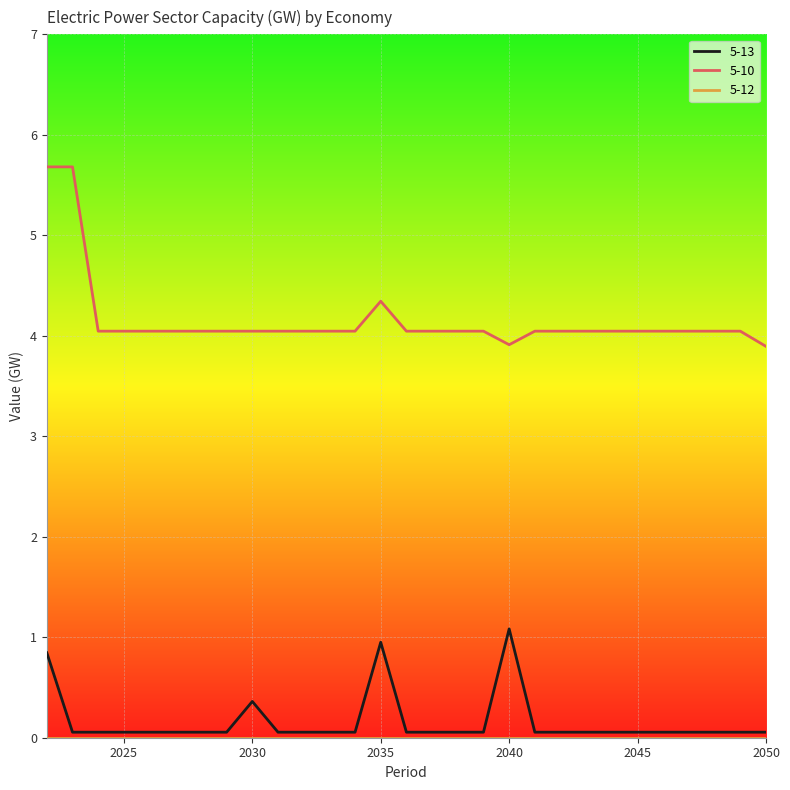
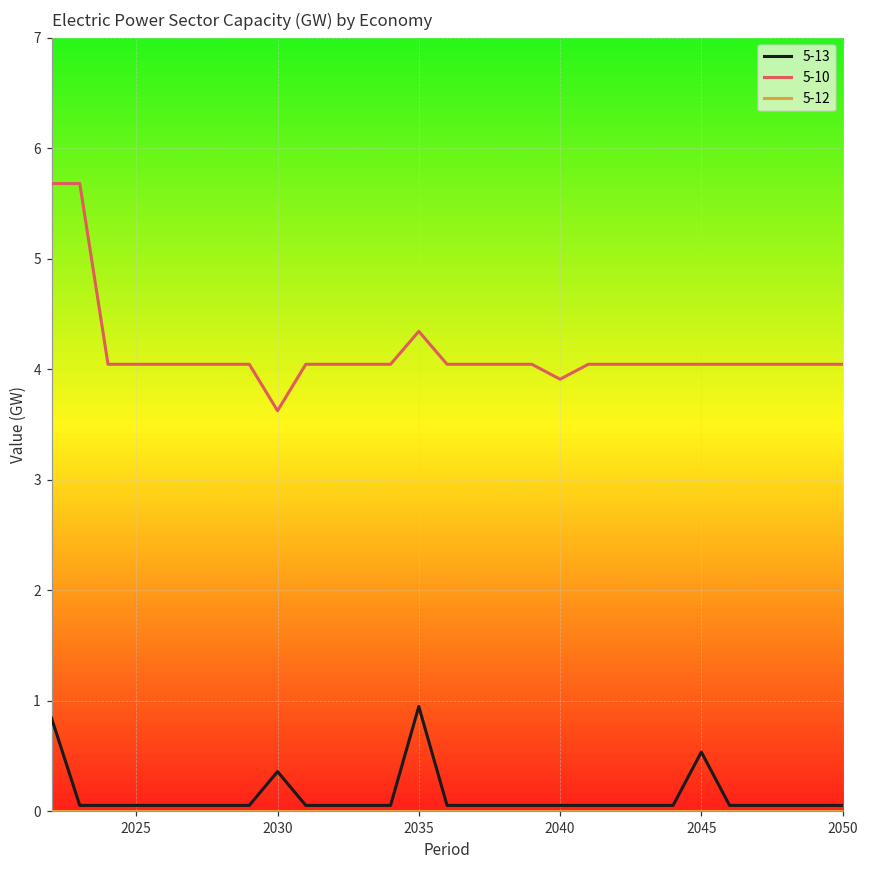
  {
    "5-13": {
      "2025": 0.06,
      "2030": 0.36,
      "2035": 0.95,
-     "2040": 1.08,
-     "2045": 0.06,
+     "2040": 0.06,
+     "2045": 0.54,
      "2050": 0.06
    },
    "5-10": {
      "2025": 4.05,
-     "2030": 4.05,
+     "2030": 3.63,
      "2035": 4.34,
      "2040": 3.91,
      "2045": 4.05,
-     "2050": 3.89
+     "2050": 4.05
    },
    "5-12": {
      "2025": 0.00,
      "2030": 0.00,
      "2035": 0.00,
      "2040": 0.00,
      "2045": 0.00,
      "2050": 0.00
    }
  }
